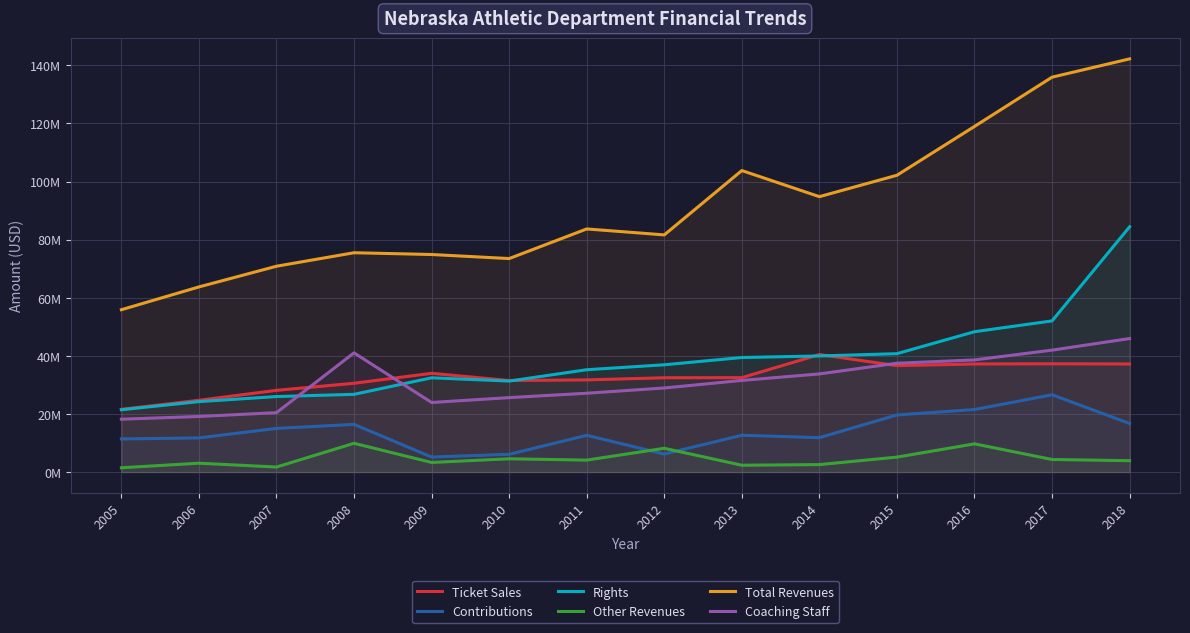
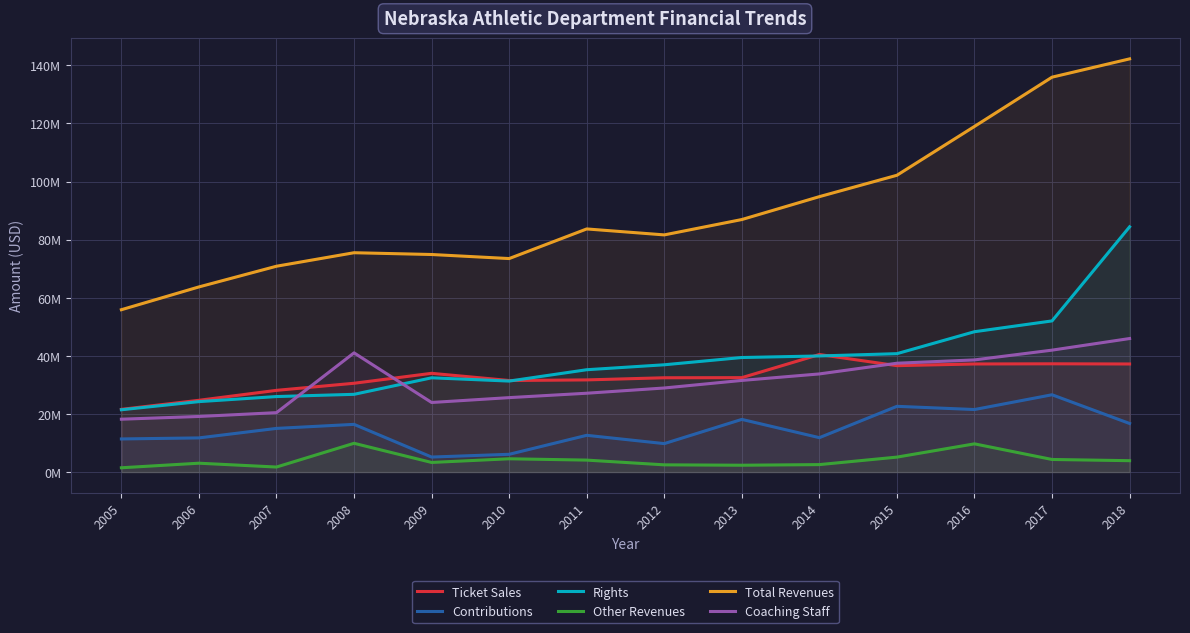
  {
    "Ticket Sales": {
      "2007": 28000000,
      "2008": 31000000,
      "2009": 34000000,
      "2011": 32000000,
      "2012": 32000000,
      "2013": 32000000,
      "2016": 37000000,
      "2017": 37000000,
      "2018": 37000000
    },
    "Contributions": {
      "2005": 11000000,
      "2006": 12000000,
      "2007": 15000000,
      "2008": 16000000,
      "2009": 5000000,
      "2010": 6000000,
      "2011": 13000000,
-     "2012": 6000000,
-     "2013": 13000000,
+     "2012": 10000000,
+     "2013": 18000000,
      "2014": 12000000,
-     "2015": 20000000,
+     "2015": 23000000,
      "2016": 22000000,
      "2017": 27000000,
      "2018": 17000000
    },
    "Rights": {
      "2007": 26000000,
      "2008": 27000000,
      "2009": 32000000,
      "2011": 35000000,
      "2012": 37000000,
      "2013": 39000000,
      "2015": 41000000,
      "2016": 48000000,
      "2017": 52000000,
      "2018": 84000000
    },
    "Other Revenues": {
      "2005": 1000000,
      "2006": 3000000,
      "2007": 2000000,
      "2008": 10000000,
      "2009": 3000000,
      "2010": 5000000,
      "2011": 4000000,
-     "2012": 8000000,
+     "2012": 2000000,
      "2013": 2000000,
      "2014": 3000000,
      "2015": 5000000,
      "2016": 10000000,
      "2017": 4000000,
      "2018": 4000000
    },
    "Total Revenues": {
      "2005": 56000000,
      "2006": 64000000,
      "2007": 71000000,
      "2008": 75000000,
      "2009": 75000000,
      "2010": 73000000,
      "2011": 84000000,
      "2012": 82000000,
-     "2013": 104000000,
+     "2013": 87000000,
      "2014": 95000000,
      "2015": 102000000,
      "2016": 119000000,
      "2017": 136000000,
      "2018": 142000000
    },
    "Coaching Staff": {
      "2005": 18000000,
      "2006": 19000000,
      "2007": 20000000,
      "2008": 41000000,
      "2009": 24000000,
      "2010": 26000000,
      "2011": 27000000,
      "2012": 29000000,
      "2013": 32000000,
      "2014": 34000000,
      "2016": 39000000,
      "2017": 42000000,
      "2018": 46000000
    }
  }
